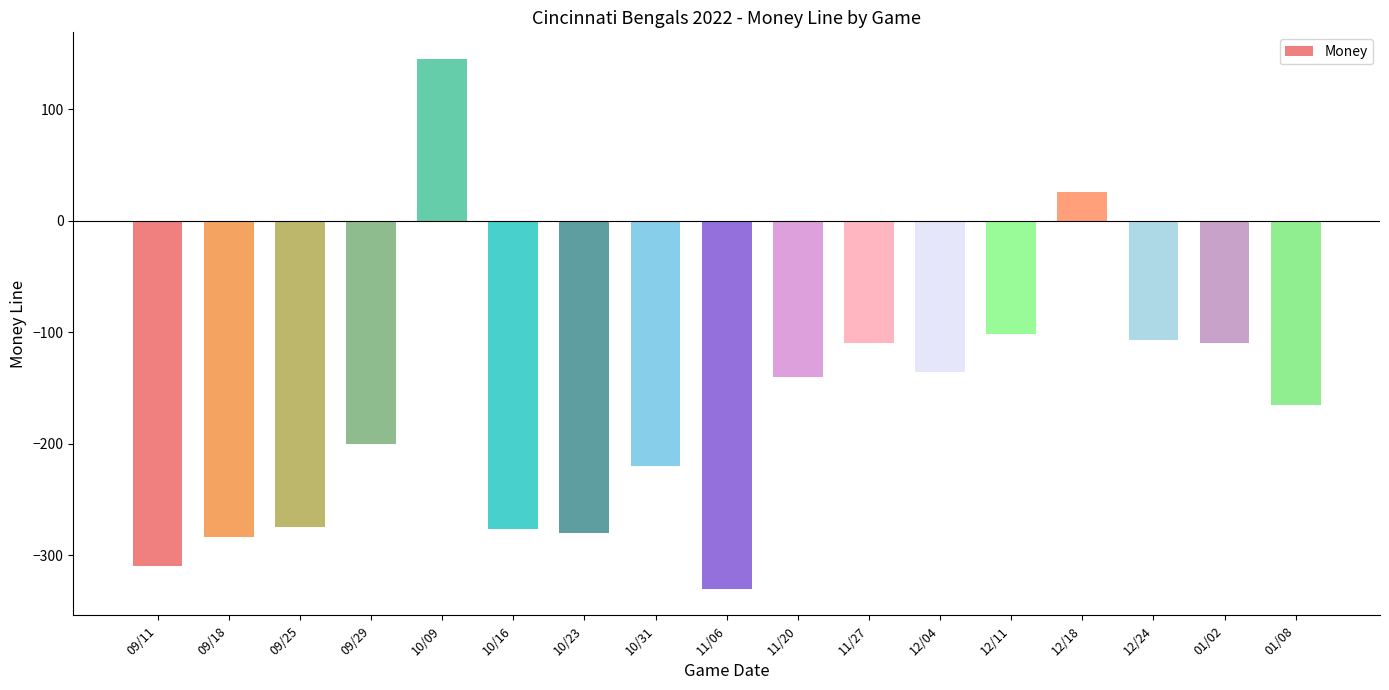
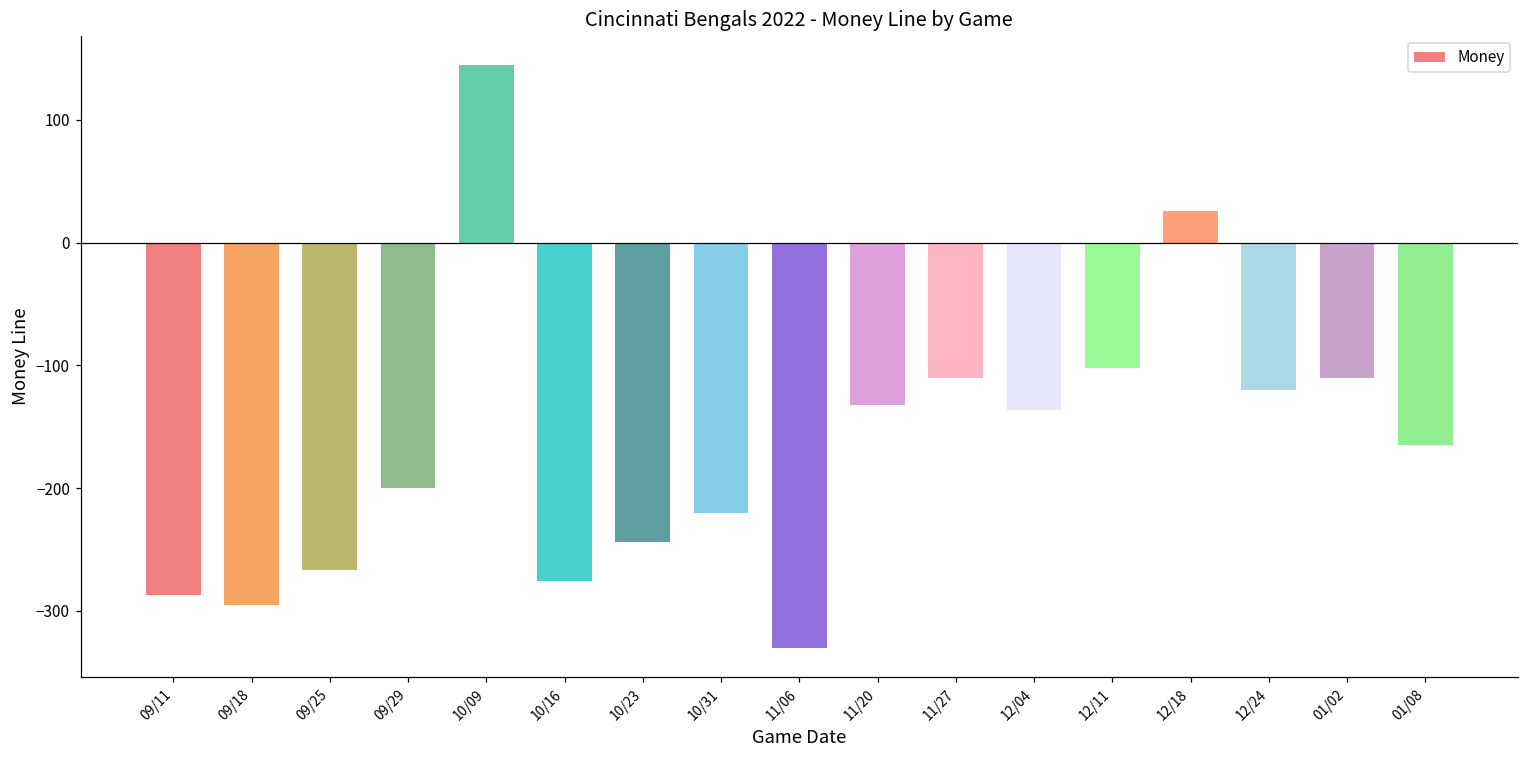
  {
-   "09/11": -310,
-   "09/18": -284,
-   "09/25": -275,
+   "09/11": -287,
+   "09/18": -295,
+   "09/25": -267,
    "09/29": -200,
    "10/09": 145,
    "10/16": -276,
-   "10/23": -280,
+   "10/23": -244,
    "10/31": -220,
    "11/06": -330,
-   "11/20": -140,
+   "11/20": -132,
    "11/27": -110,
    "12/04": -136,
    "12/11": -102,
    "12/18": 26,
-   "12/24": -107,
+   "12/24": -120,
    "01/02": -110,
    "01/08": -165
  }
